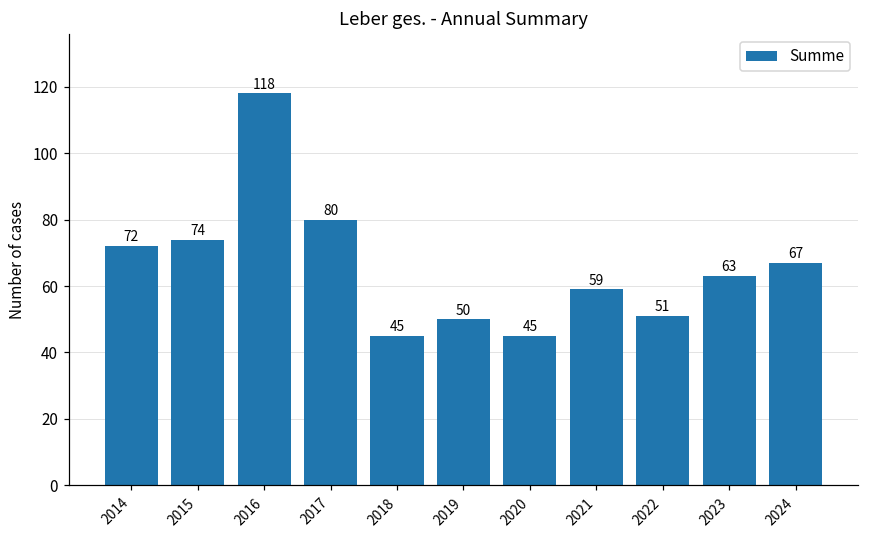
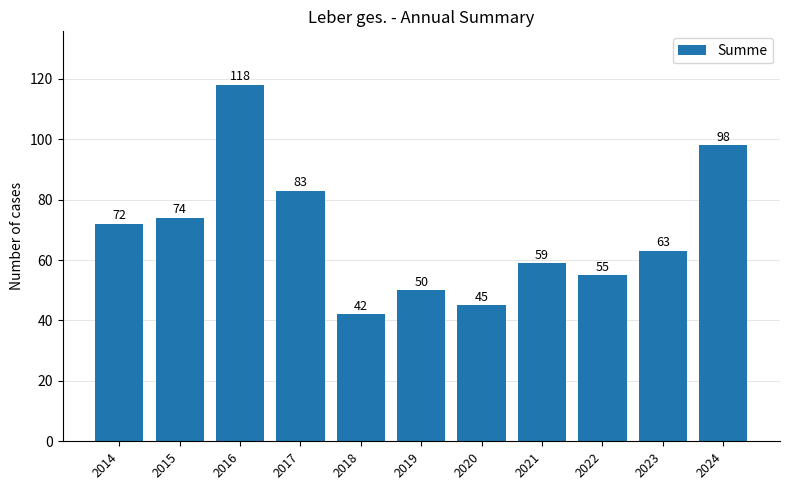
  {
    "2014": 72,
    "2015": 74,
    "2016": 118,
-   "2017": 80,
-   "2018": 45,
+   "2017": 83,
+   "2018": 42,
    "2019": 50,
    "2020": 45,
    "2021": 59,
-   "2022": 51,
+   "2022": 55,
    "2023": 63,
-   "2024": 67
+   "2024": 98
  }
